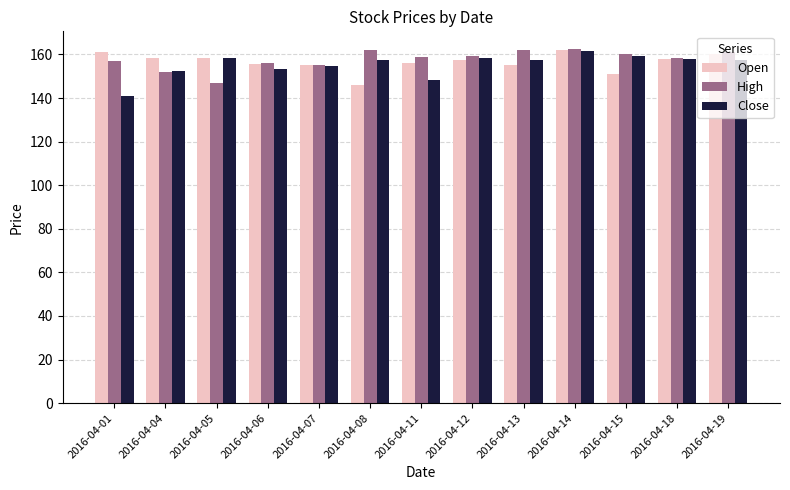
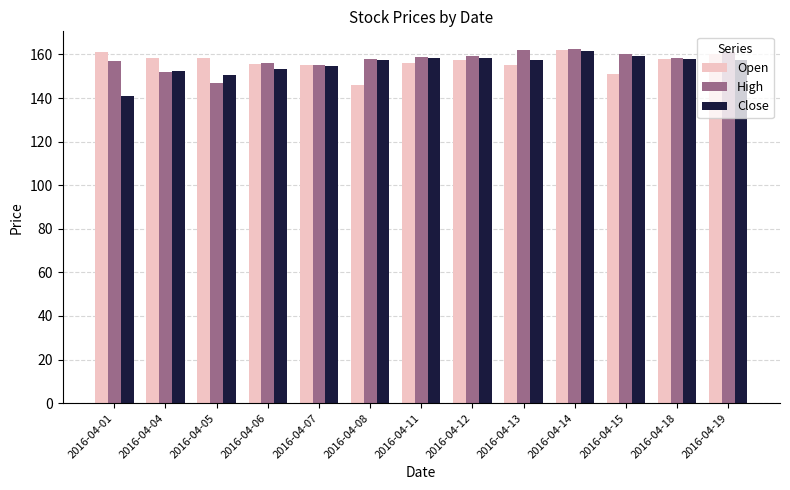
  {
    "Open": {
      "2016-04-01": 161,
      "2016-04-04": 159,
      "2016-04-05": 159,
      "2016-04-06": 156,
      "2016-04-07": 155,
      "2016-04-08": 146,
      "2016-04-11": 156,
      "2016-04-12": 158,
      "2016-04-13": 155,
      "2016-04-14": 162,
      "2016-04-15": 151,
      "2016-04-18": 158
    },
    "High": {
      "2016-04-01": 157,
      "2016-04-04": 152,
      "2016-04-05": 147,
      "2016-04-06": 156,
      "2016-04-07": 155,
-     "2016-04-08": 162,
+     "2016-04-08": 158,
      "2016-04-11": 159,
      "2016-04-12": 160,
      "2016-04-13": 162,
      "2016-04-14": 163,
      "2016-04-15": 160,
      "2016-04-18": 159
    },
    "Close": {
      "2016-04-01": 141,
      "2016-04-04": 152,
-     "2016-04-05": 159,
+     "2016-04-05": 151,
      "2016-04-06": 154,
      "2016-04-07": 155,
      "2016-04-08": 158,
-     "2016-04-11": 149,
+     "2016-04-11": 159,
      "2016-04-12": 159,
      "2016-04-13": 158,
      "2016-04-14": 162,
      "2016-04-15": 160,
      "2016-04-18": 158
    }
  }
